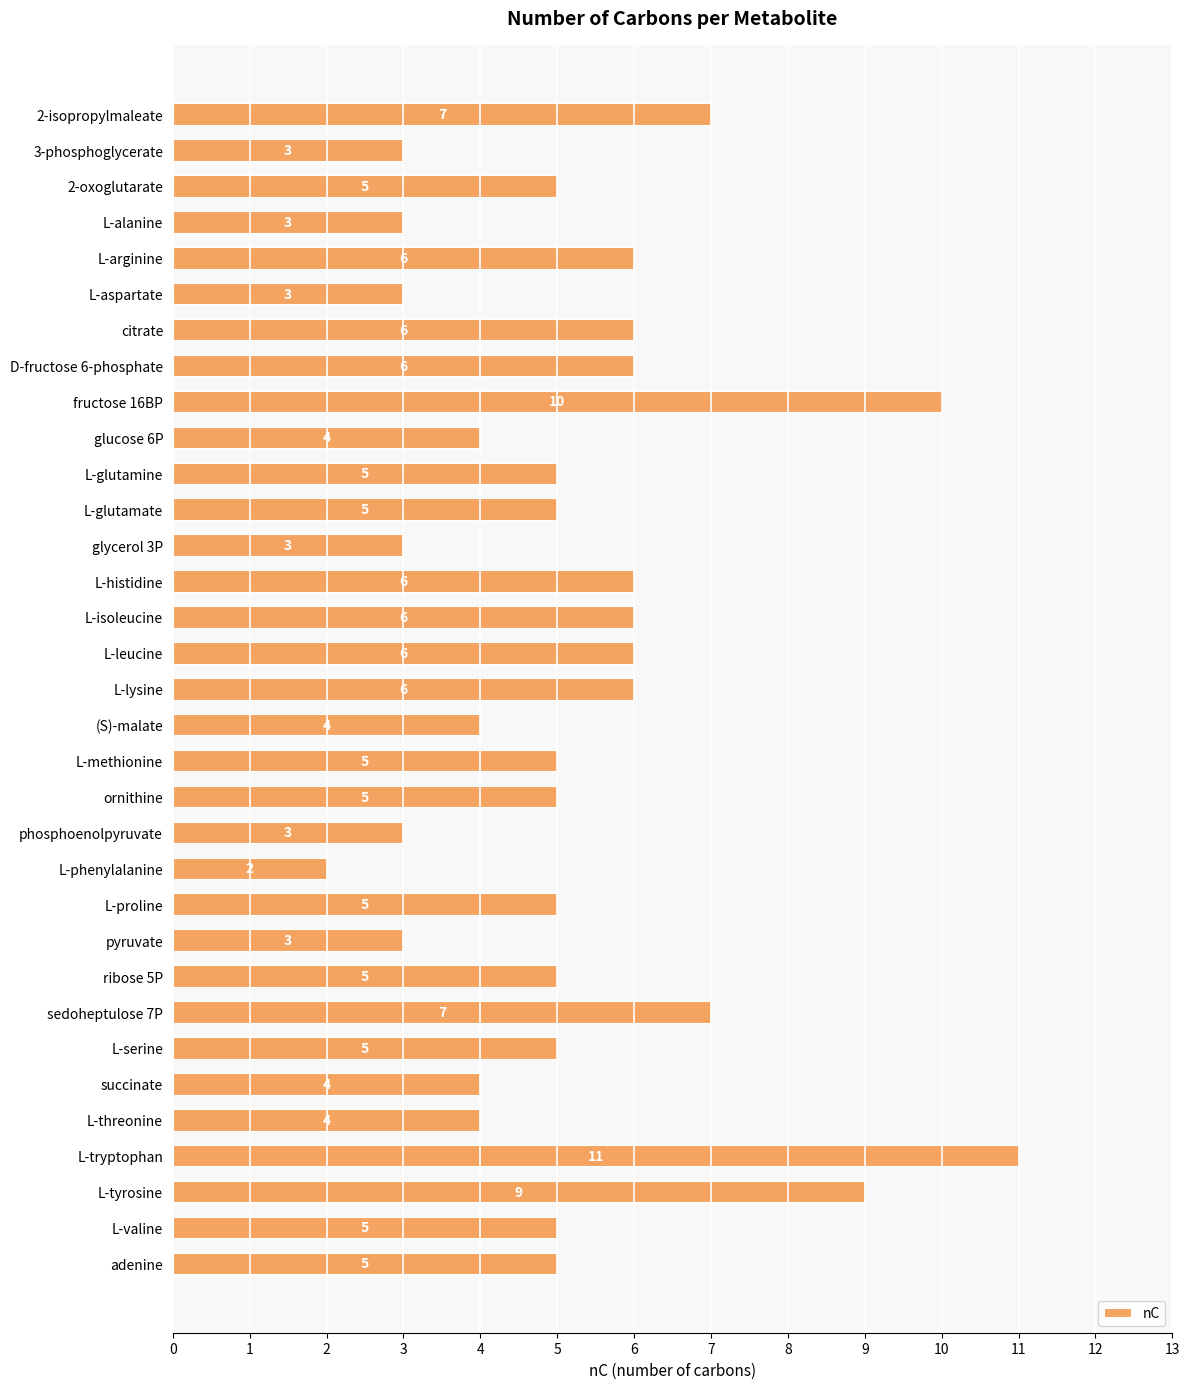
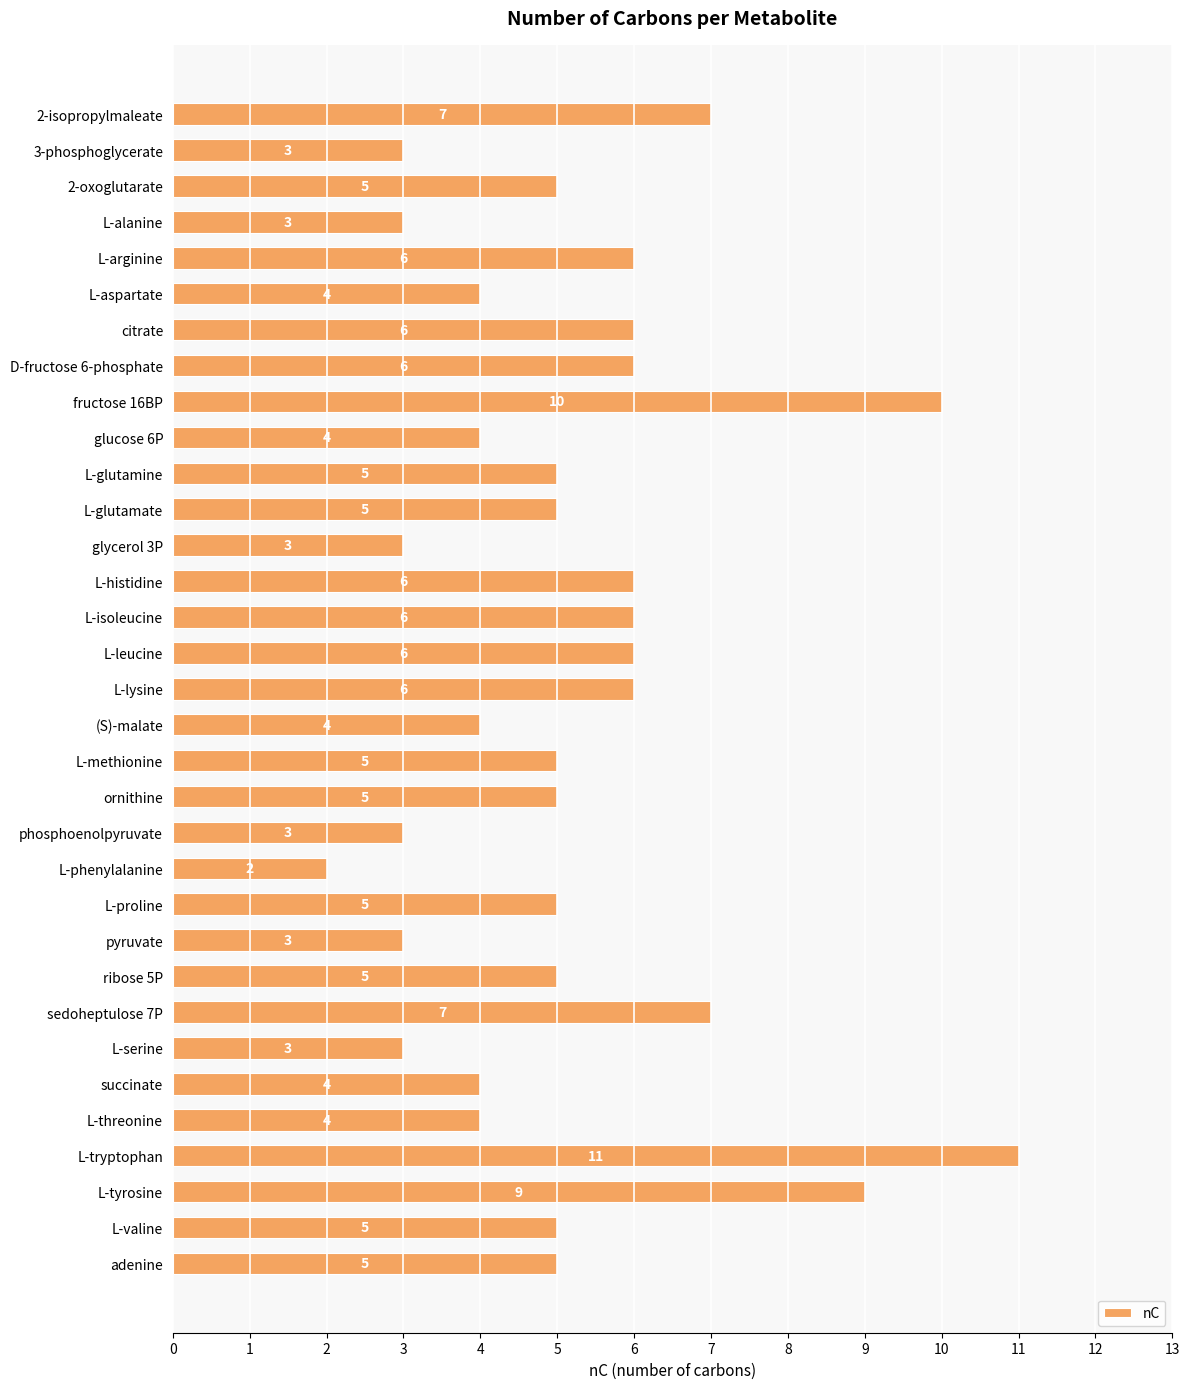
  {
    "2-isopropylmaleate": 7,
    "3-phosphoglycerate": 3,
    "2-oxoglutarate": 5,
    "L-alanine": 3,
    "L-arginine": 6,
-   "L-aspartate": 3,
+   "L-aspartate": 4,
    "citrate": 6,
    "D-fructose 6-phosphate": 6,
    "fructose 16BP": 10,
    "glucose 6P": 4,
    "L-glutamine": 5,
    "L-glutamate": 5,
    "glycerol 3P": 3,
    "L-histidine": 6,
    "L-isoleucine": 6,
    "L-leucine": 6,
    "L-lysine": 6,
    "(S)-malate": 4,
    "L-methionine": 5,
    "ornithine": 5,
    "phosphoenolpyruvate": 3,
    "L-phenylalanine": 2,
    "L-proline": 5,
    "pyruvate": 3,
    "ribose 5P": 5,
    "sedoheptulose 7P": 7,
-   "L-serine": 5,
+   "L-serine": 3,
    "succinate": 4,
    "L-threonine": 4,
    "L-tryptophan": 11,
    "L-tyrosine": 9,
    "L-valine": 5,
    "adenine": 5
  }
